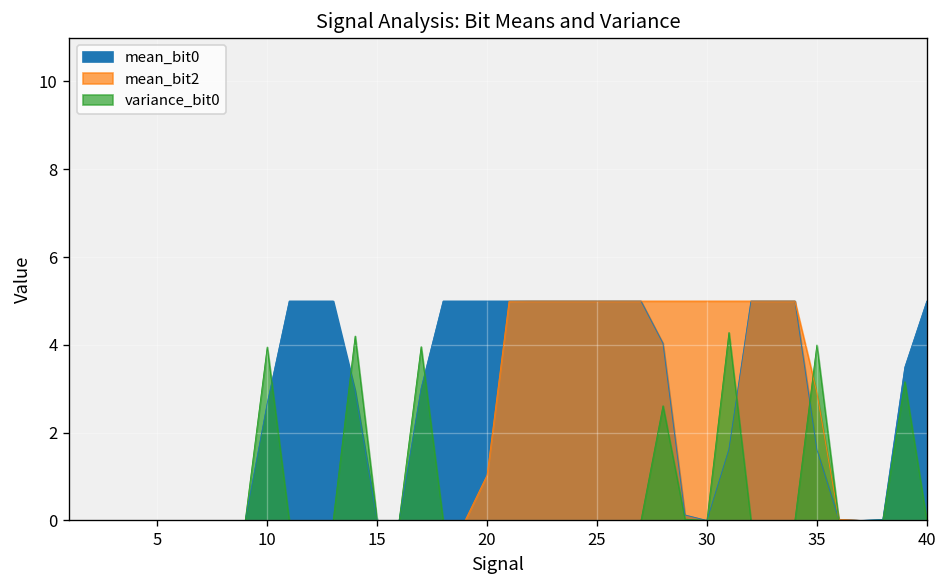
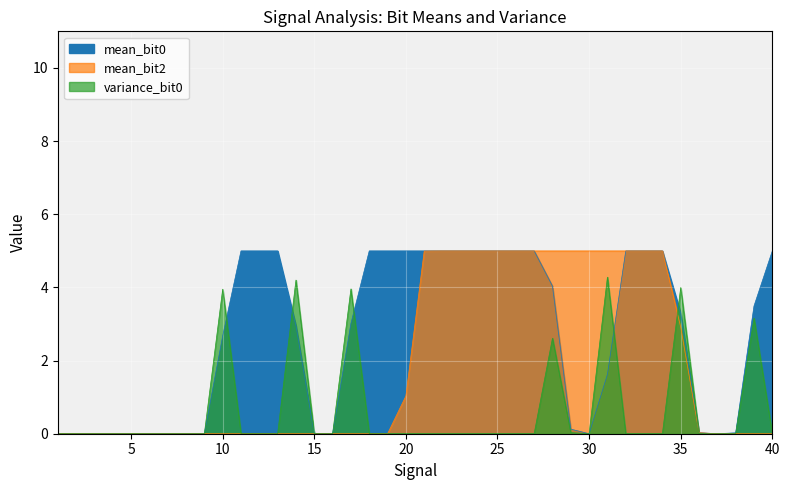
  {
    "mean_bit0": {
      "10": 2.7,
      "20": 5.0,
-     "35": 1.6,
+     "35": 3.3,
      "40": 5.0
    },
    "mean_bit2": {
      "10": 0.0,
      "20": 1.0,
      "30": 5.0,
      "35": 2.9
    },
    "variance_bit0": {
      "10": 4.0,
      "20": 0.0,
      "25": 0.0,
      "35": 4.0
    }
  }
